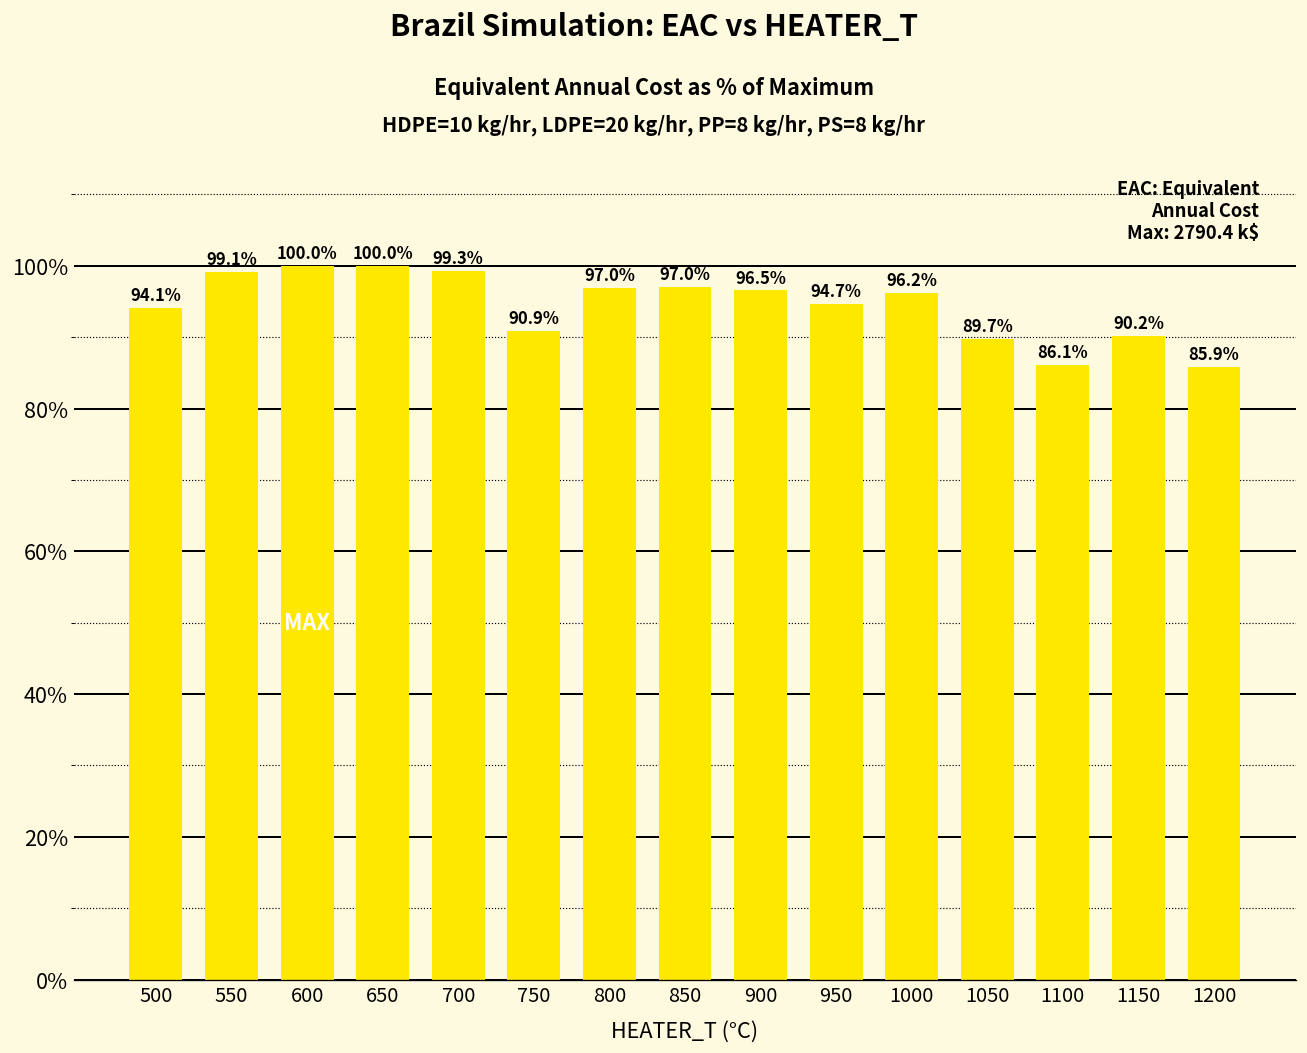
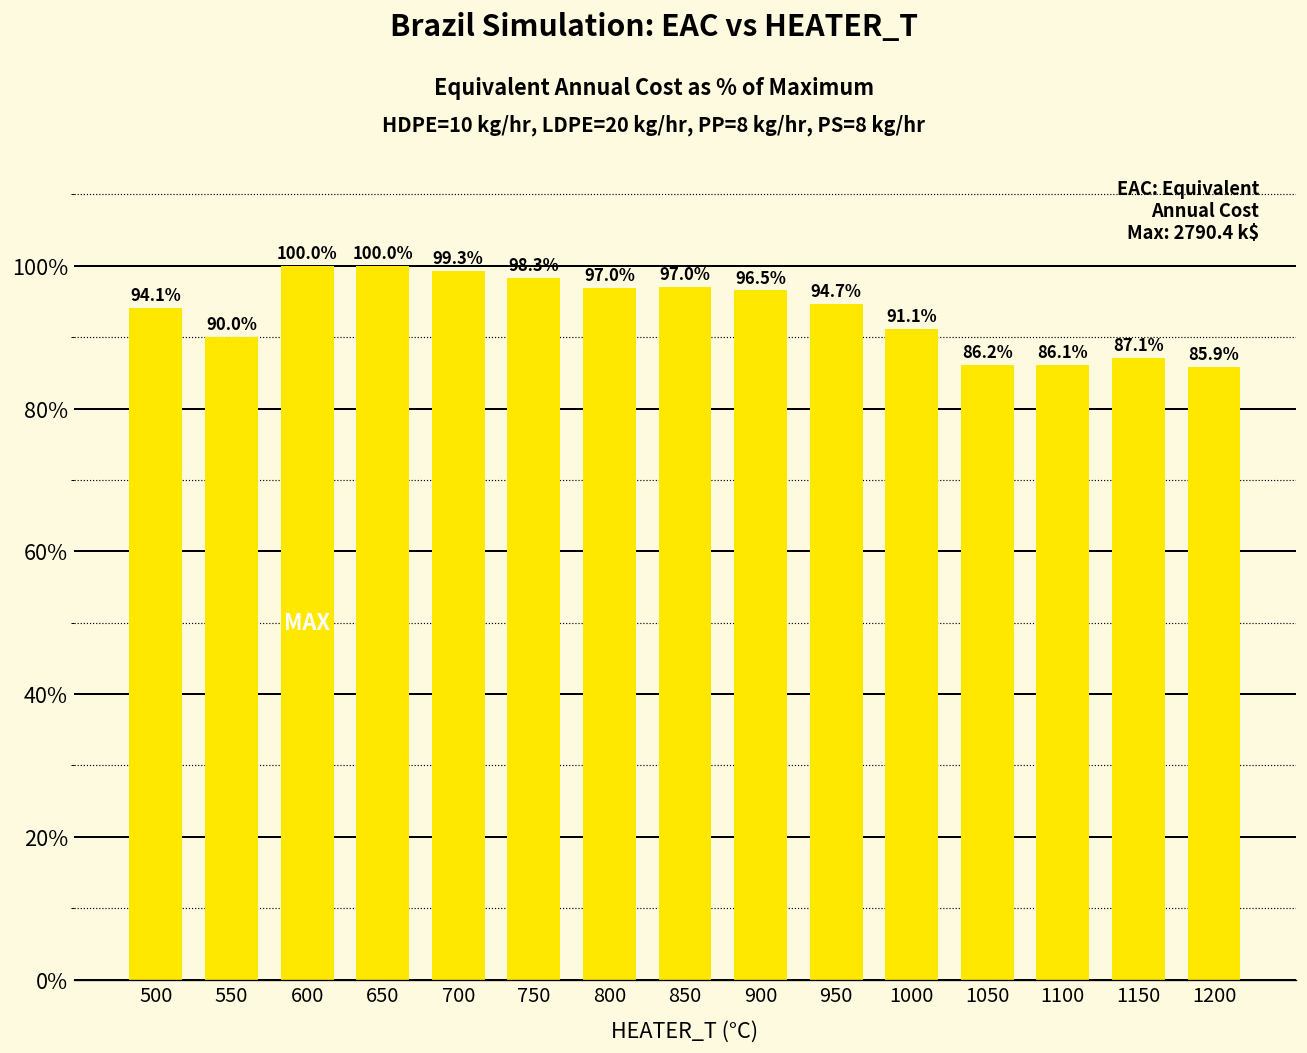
  {
    "500": "94.1%",
-   "550": "99.1%",
+   "550": "90.0%",
    "600": "100.0%",
    "650": "100.0%",
    "700": "99.3%",
-   "750": "90.9%",
+   "750": "98.3%",
    "800": "97.0%",
    "850": "97.0%",
    "900": "96.5%",
    "950": "94.7%",
-   "1000": "96.2%",
-   "1050": "89.7%",
+   "1000": "91.1%",
+   "1050": "86.2%",
    "1100": "86.1%",
-   "1150": "90.2%",
+   "1150": "87.1%",
    "1200": "85.9%"
  }
